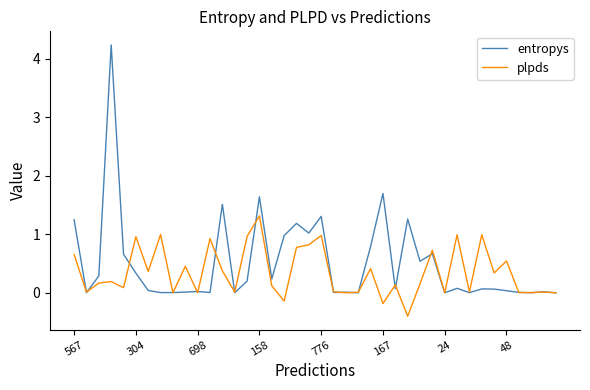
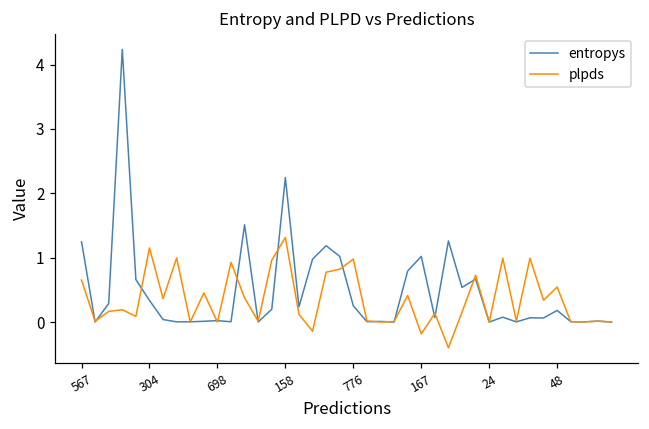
  {
    "entropys": {
      "567": 1.2,
      "304": 0.3,
-     "158": 1.6,
-     "776": 1.3,
-     "167": 1.7,
-     "48": 0.0
+     "158": 2.2,
+     "776": 0.3,
+     "167": 1.0,
+     "48": 0.2
    },
    "plpds": {
      "567": 0.7,
-     "304": 1.0,
+     "304": 1.2,
      "158": 1.3,
      "776": 1.0,
      "167": -0.2,
      "48": 0.5
    }
  }
